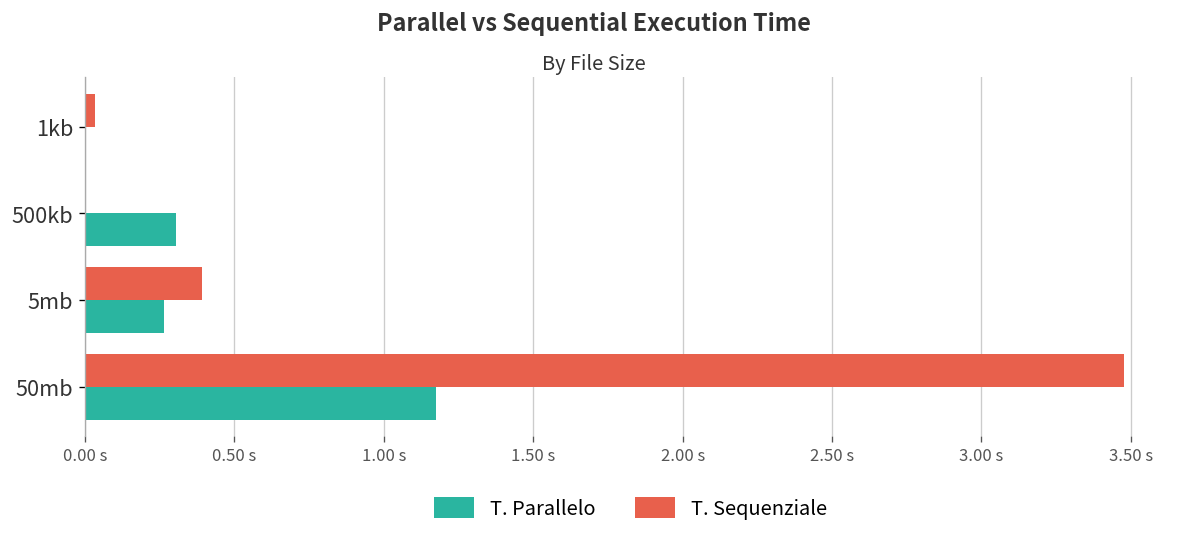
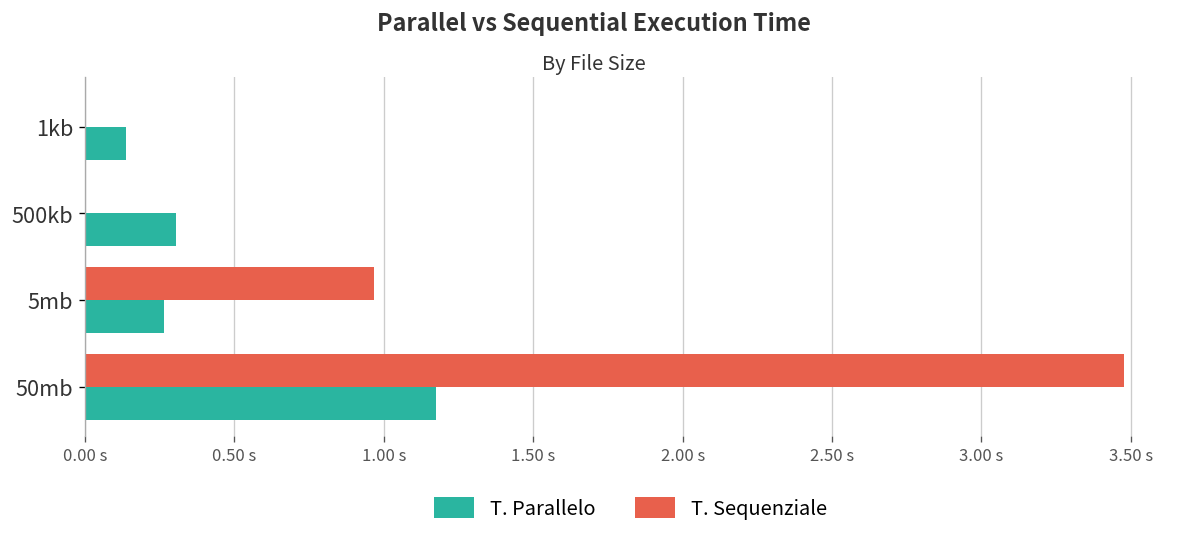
  {
    "T. Parallelo": {
-     "1kb": "0.00 s",
+     "1kb": "0.14 s",
      "500kb": "0.30 s",
      "5mb": "0.26 s",
      "50mb": "1.17 s"
    },
    "T. Sequenziale": {
-     "1kb": "0.03 s",
-     "5mb": "0.39 s",
+     "1kb": "0.00 s",
+     "5mb": "0.97 s",
      "50mb": "3.48 s"
    }
  }
